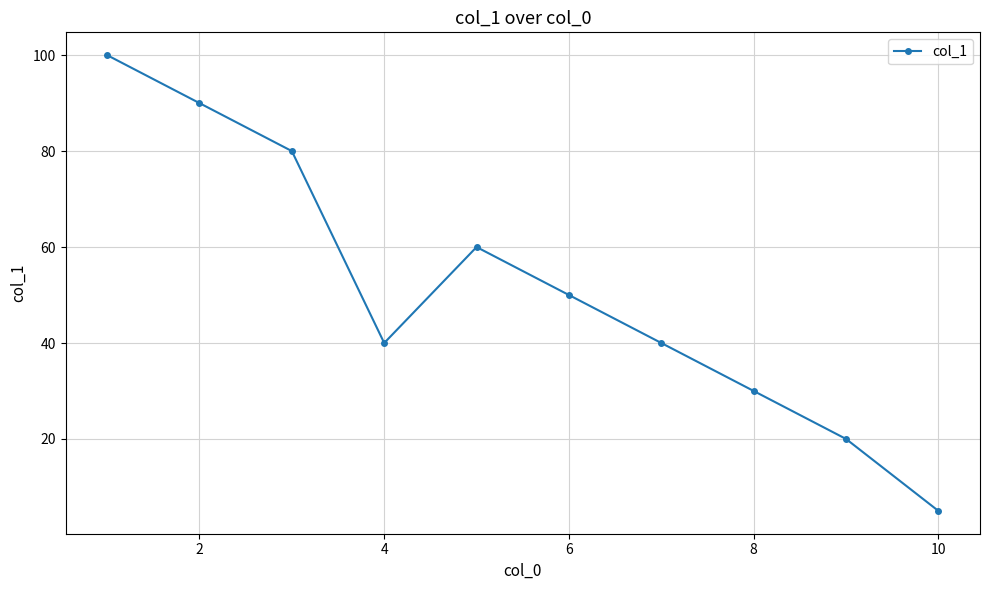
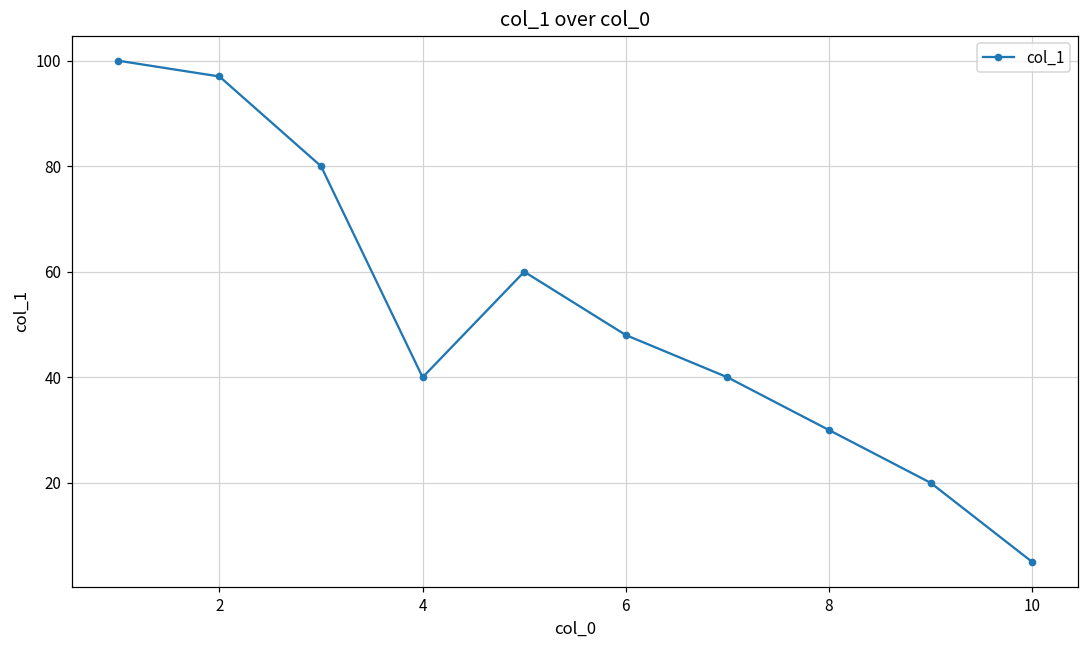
  {
-   "2": 90,
+   "2": 97,
    "4": 40,
-   "6": 50,
+   "6": 48,
    "8": 30,
    "10": 5
  }
